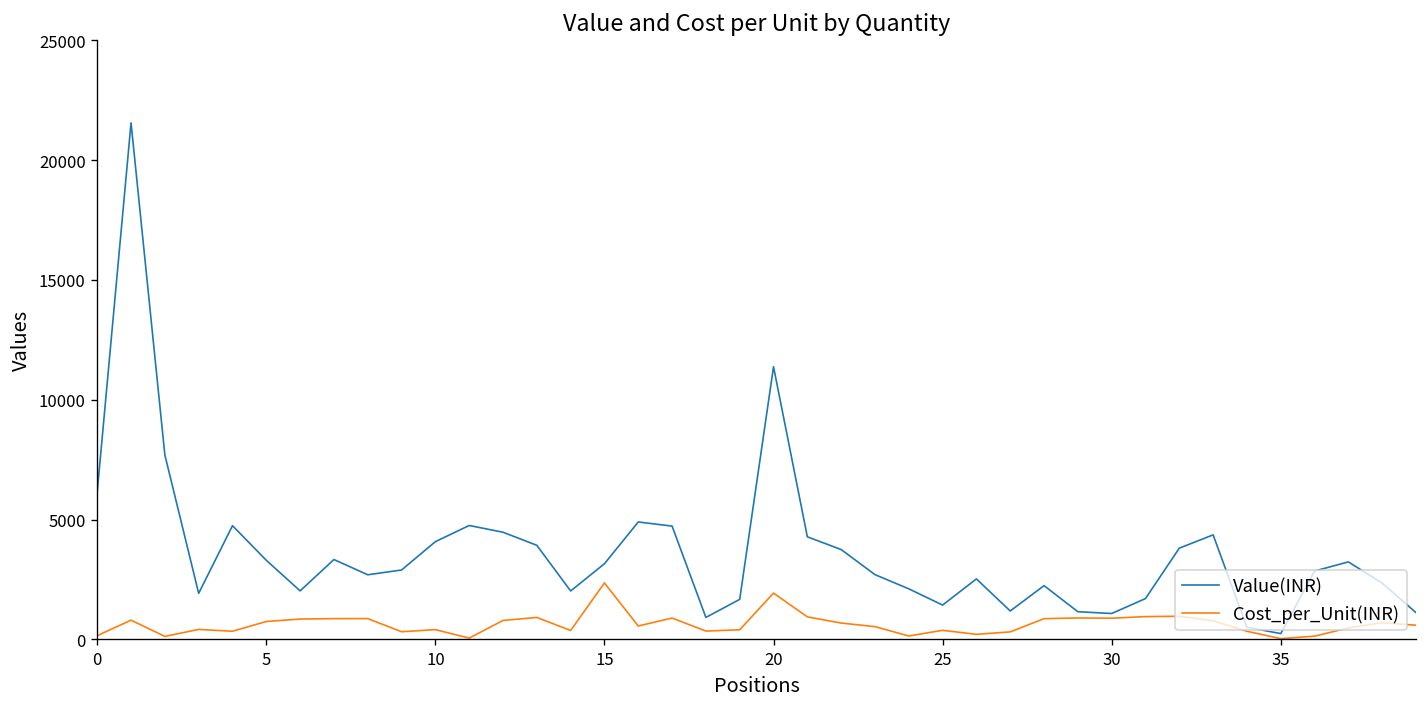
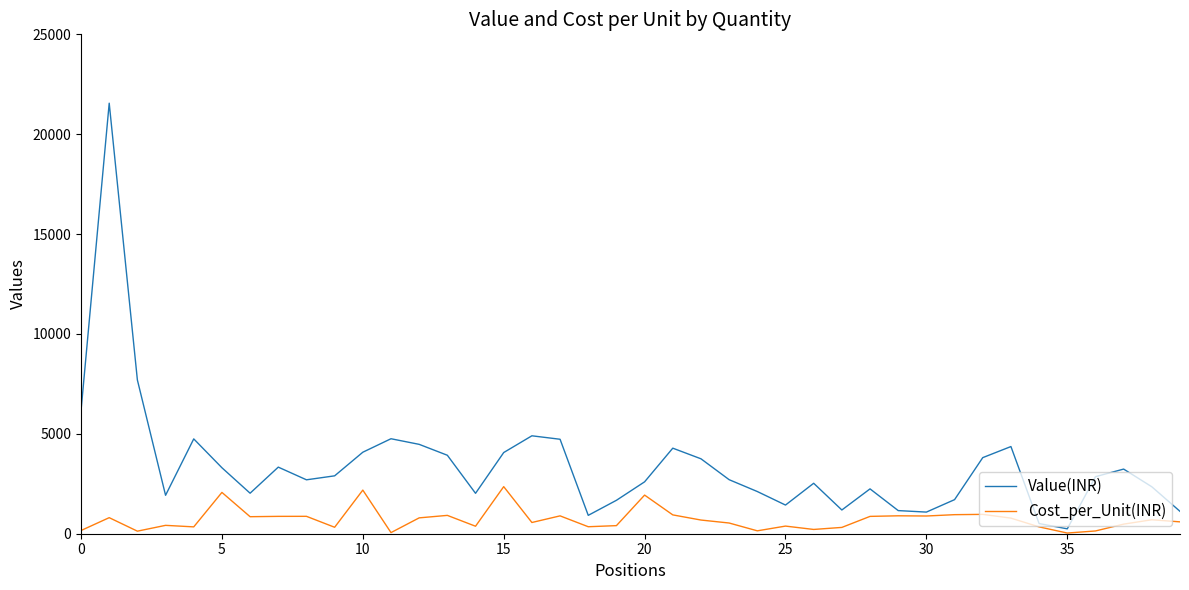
  {
    "Value(INR)": {
      "0": 6200,
      "5": 3300,
      "10": 4100,
-     "15": 3200,
-     "20": 11400,
+     "15": 4100,
+     "20": 2600,
      "25": 1400,
      "30": 1100,
      "35": 200
    },
    "Cost_per_Unit(INR)": {
      "0": 200,
-     "5": 800,
-     "10": 400,
+     "5": 2100,
+     "10": 2200,
      "15": 2400,
      "20": 1900,
      "25": 400,
      "30": 900,
      "35": 0
    }
  }
